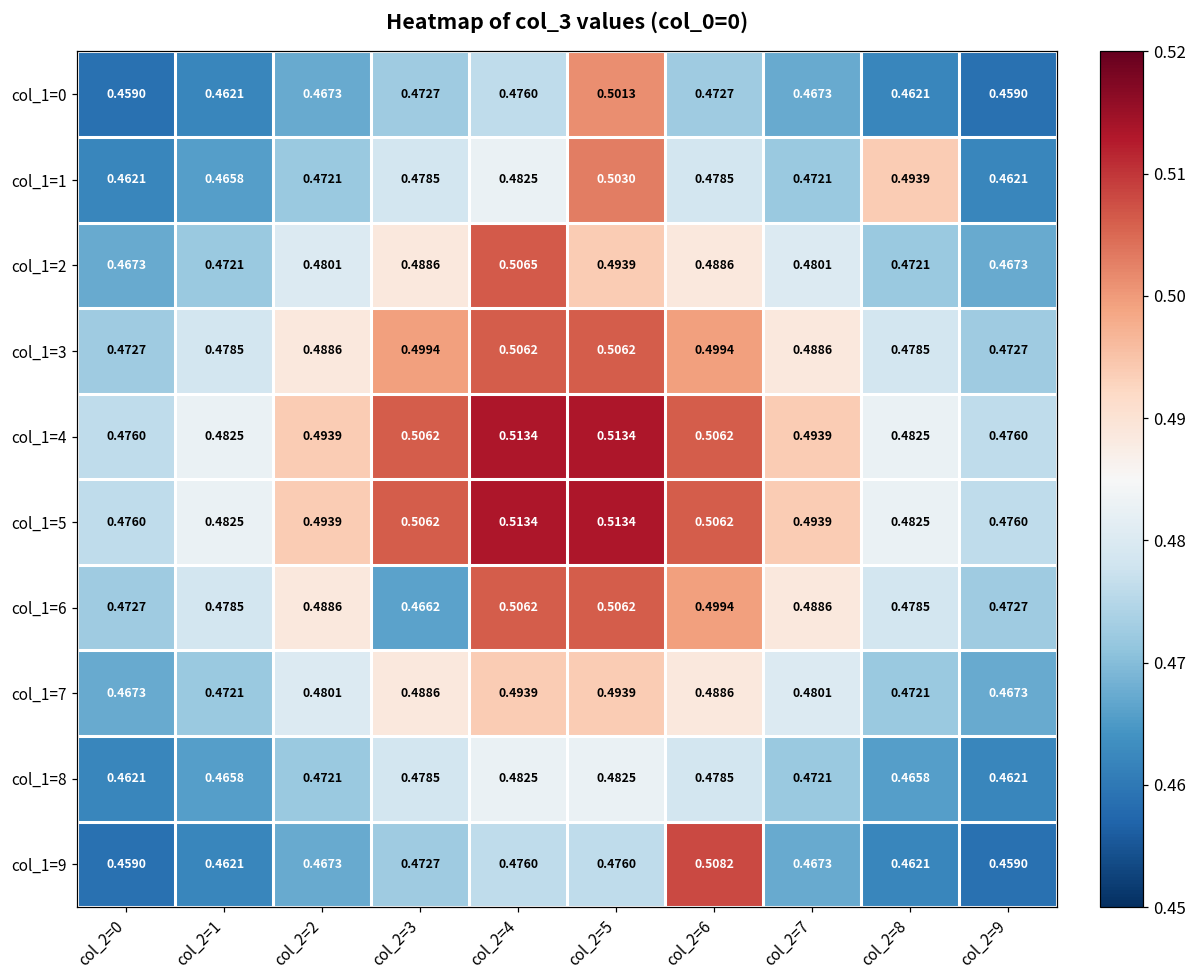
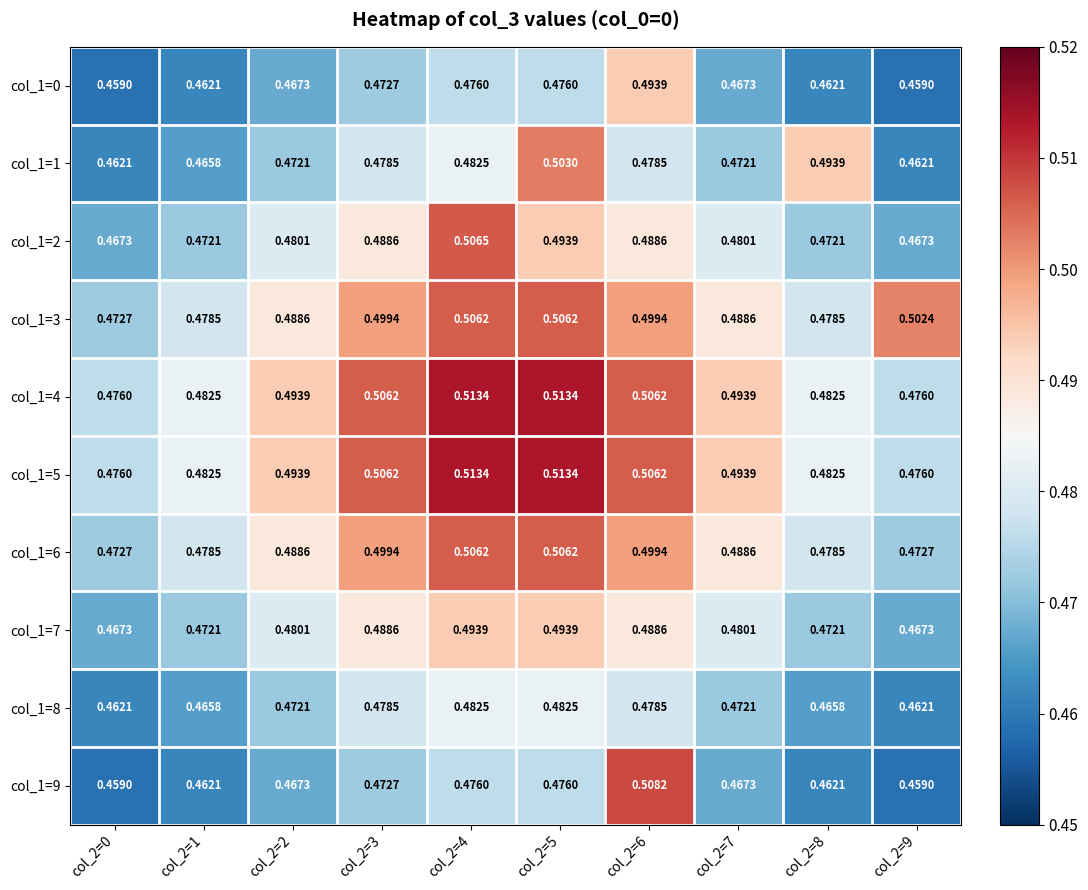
  {
    "col_1=0": {
      "col_2=0": 0.4590,
      "col_2=1": 0.4621,
      "col_2=2": 0.4673,
      "col_2=3": 0.4727,
      "col_2=4": 0.4760,
-     "col_2=5": 0.5013,
-     "col_2=6": 0.4727,
+     "col_2=5": 0.4760,
+     "col_2=6": 0.4939,
      "col_2=7": 0.4673,
      "col_2=8": 0.4621,
      "col_2=9": 0.4590
    },
    "col_1=1": {
      "col_2=0": 0.4621,
      "col_2=1": 0.4658,
      "col_2=2": 0.4721,
      "col_2=3": 0.4785,
      "col_2=4": 0.4825,
      "col_2=5": 0.5030,
      "col_2=6": 0.4785,
      "col_2=7": 0.4721,
      "col_2=8": 0.4939,
      "col_2=9": 0.4621
    },
    "col_1=2": {
      "col_2=0": 0.4673,
      "col_2=1": 0.4721,
      "col_2=2": 0.4801,
      "col_2=3": 0.4886,
      "col_2=4": 0.5065,
      "col_2=5": 0.4939,
      "col_2=6": 0.4886,
      "col_2=7": 0.4801,
      "col_2=8": 0.4721,
      "col_2=9": 0.4673
    },
    "col_1=3": {
      "col_2=0": 0.4727,
      "col_2=1": 0.4785,
      "col_2=2": 0.4886,
      "col_2=3": 0.4994,
      "col_2=4": 0.5062,
      "col_2=5": 0.5062,
      "col_2=6": 0.4994,
      "col_2=7": 0.4886,
      "col_2=8": 0.4785,
-     "col_2=9": 0.4727
+     "col_2=9": 0.5024
    },
    "col_1=4": {
      "col_2=0": 0.4760,
      "col_2=1": 0.4825,
      "col_2=2": 0.4939,
      "col_2=3": 0.5062,
      "col_2=4": 0.5134,
      "col_2=5": 0.5134,
      "col_2=6": 0.5062,
      "col_2=7": 0.4939,
      "col_2=8": 0.4825,
      "col_2=9": 0.4760
    },
    "col_1=5": {
      "col_2=0": 0.4760,
      "col_2=1": 0.4825,
      "col_2=2": 0.4939,
      "col_2=3": 0.5062,
      "col_2=4": 0.5134,
      "col_2=5": 0.5134,
      "col_2=6": 0.5062,
      "col_2=7": 0.4939,
      "col_2=8": 0.4825,
      "col_2=9": 0.4760
    },
    "col_1=6": {
      "col_2=0": 0.4727,
      "col_2=1": 0.4785,
      "col_2=2": 0.4886,
-     "col_2=3": 0.4662,
+     "col_2=3": 0.4994,
      "col_2=4": 0.5062,
      "col_2=5": 0.5062,
      "col_2=6": 0.4994,
      "col_2=7": 0.4886,
      "col_2=8": 0.4785,
      "col_2=9": 0.4727
    },
    "col_1=7": {
      "col_2=0": 0.4673,
      "col_2=1": 0.4721,
      "col_2=2": 0.4801,
      "col_2=3": 0.4886,
      "col_2=4": 0.4939,
      "col_2=5": 0.4939,
      "col_2=6": 0.4886,
      "col_2=7": 0.4801,
      "col_2=8": 0.4721,
      "col_2=9": 0.4673
    },
    "col_1=8": {
      "col_2=0": 0.4621,
      "col_2=1": 0.4658,
      "col_2=2": 0.4721,
      "col_2=3": 0.4785,
      "col_2=4": 0.4825,
      "col_2=5": 0.4825,
      "col_2=6": 0.4785,
      "col_2=7": 0.4721,
      "col_2=8": 0.4658,
      "col_2=9": 0.4621
    },
    "col_1=9": {
      "col_2=0": 0.4590,
      "col_2=1": 0.4621,
      "col_2=2": 0.4673,
      "col_2=3": 0.4727,
      "col_2=4": 0.4760,
      "col_2=5": 0.4760,
      "col_2=6": 0.5082,
      "col_2=7": 0.4673,
      "col_2=8": 0.4621,
      "col_2=9": 0.4590
    }
  }
